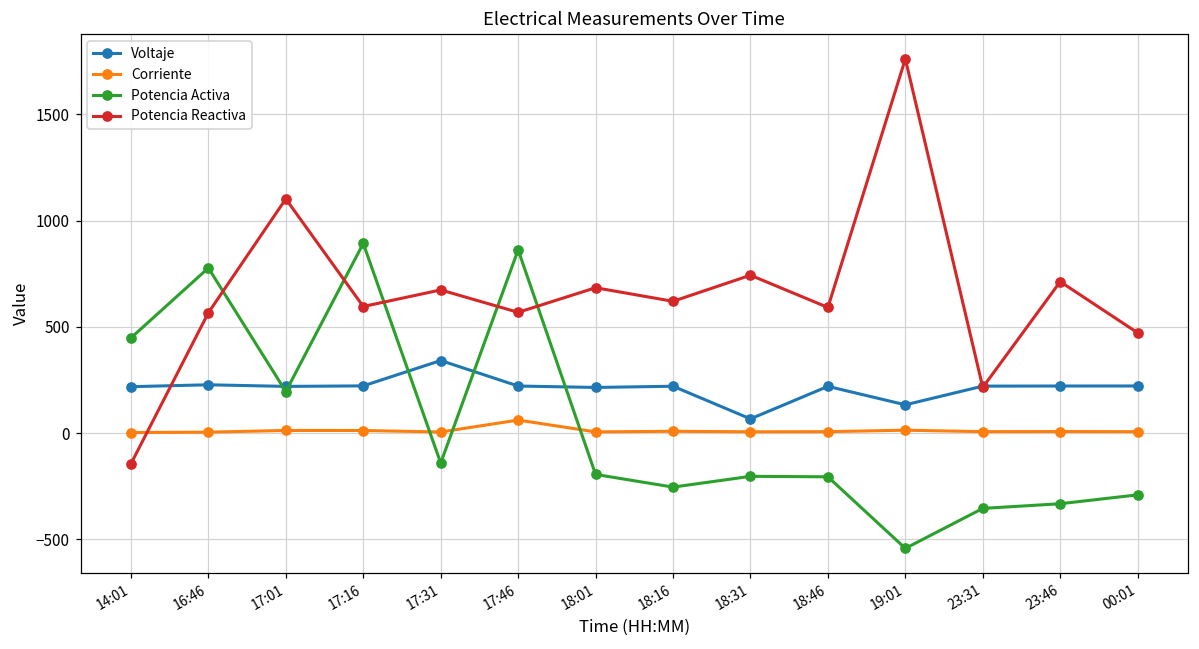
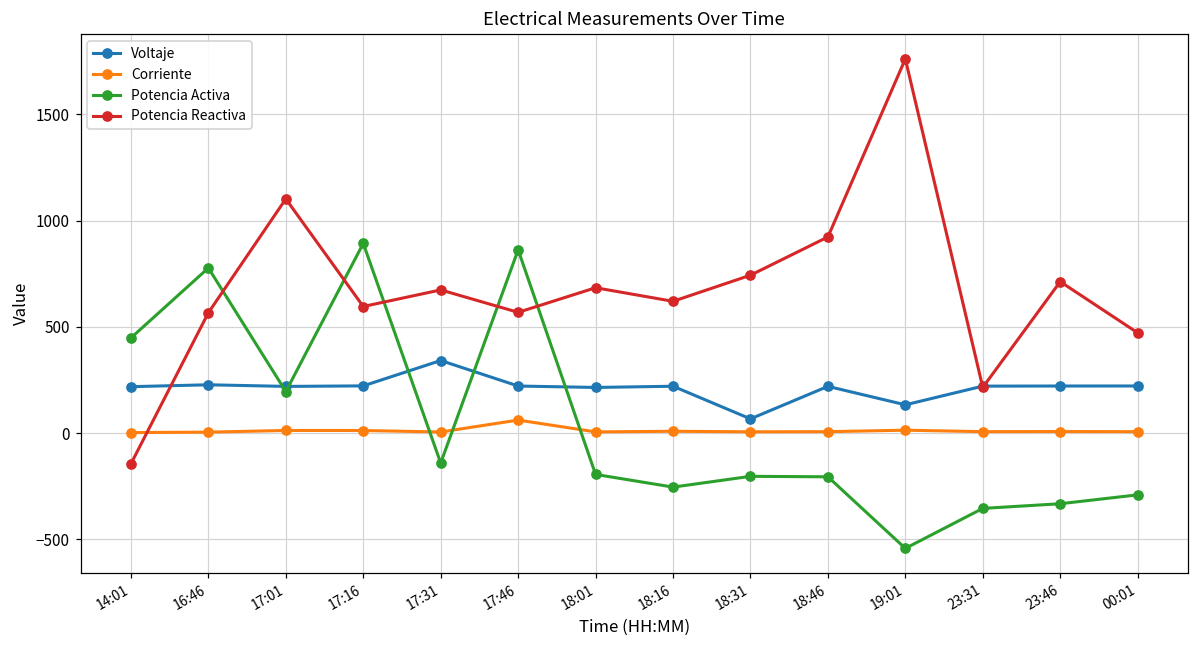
  {
    "Voltaje": {
      "14:01": 220,
      "16:46": 230,
      "17:01": 220,
      "17:16": 220,
      "17:31": 340,
      "17:46": 220,
      "18:01": 210,
      "18:16": 220,
      "18:31": 70,
      "18:46": 220,
      "19:01": 130,
      "23:46": 220,
      "00:01": 220
    },
    "Corriente": {
      "14:01": 0,
      "16:46": 0,
      "17:01": 10,
      "17:16": 10,
      "17:31": 10,
      "17:46": 60,
      "18:01": 10,
      "18:16": 10,
      "18:31": 10,
      "18:46": 10,
      "19:01": 10,
      "23:31": 10,
      "23:46": 10,
      "00:01": 10
    },
    "Potencia Activa": {
      "14:01": 450,
      "16:46": 780,
      "17:01": 200,
      "17:16": 890,
      "17:31": -140,
      "17:46": 860,
      "18:01": -190,
      "18:16": -250,
      "18:31": -200,
      "18:46": -210,
      "19:01": -540,
      "23:31": -350,
      "23:46": -330,
      "00:01": -290
    },
    "Potencia Reactiva": {
      "14:01": -140,
      "16:46": 570,
      "17:01": 1100,
      "17:16": 600,
      "17:31": 670,
      "17:46": 570,
      "18:01": 680,
      "18:16": 620,
      "18:31": 740,
-     "18:46": 590,
+     "18:46": 920,
      "19:01": 1760,
      "23:46": 710,
      "00:01": 470
    }
  }
